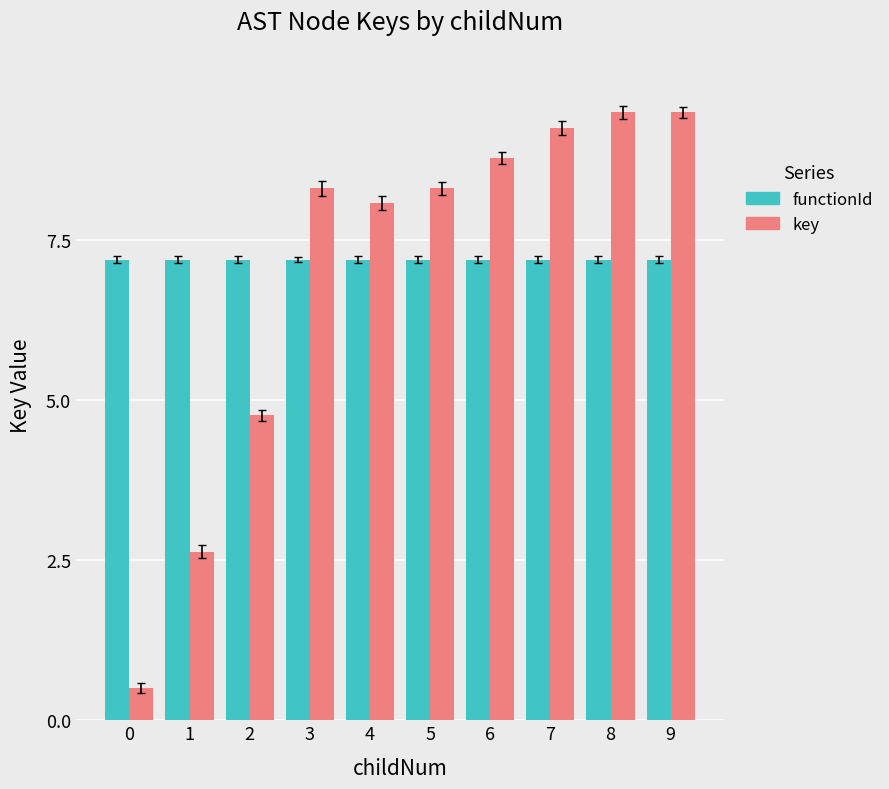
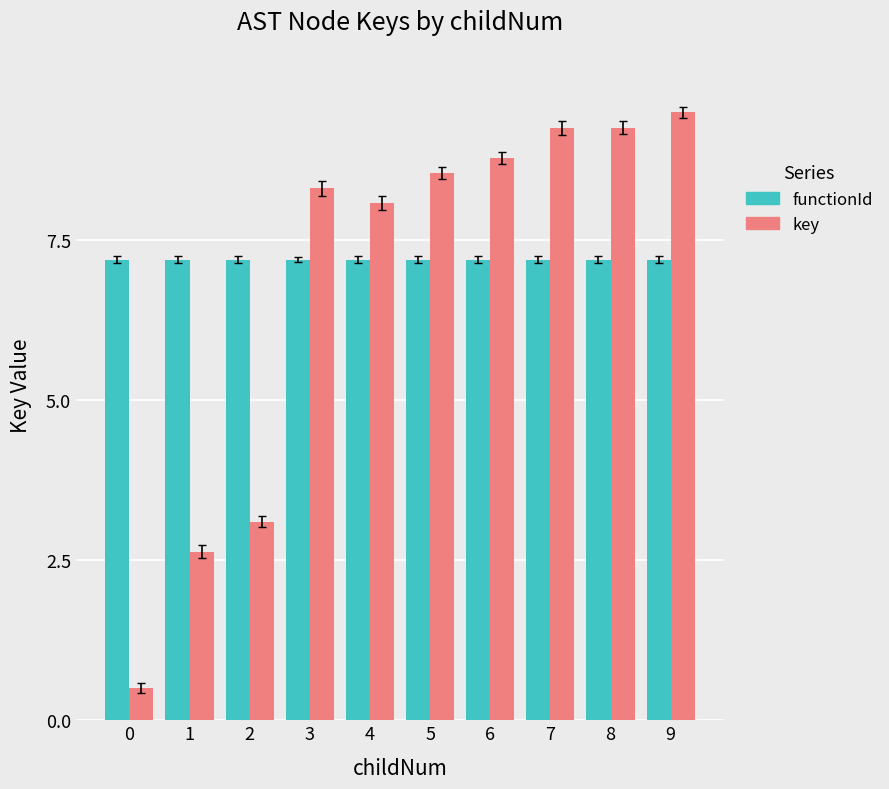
  {
    "functionId": {
      "0": 7.2,
      "1": 7.2,
      "2": 7.2,
      "3": 7.2,
      "4": 7.2,
      "5": 7.2,
      "6": 7.2,
      "7": 7.2,
      "8": 7.2,
      "9": 7.2
    },
    "key": {
      "0": 0.5,
      "1": 2.6,
-     "2": 4.8,
+     "2": 3.1,
      "3": 8.3,
      "4": 8.1,
-     "5": 8.3,
+     "5": 8.6,
      "6": 8.8,
      "7": 9.3,
-     "8": 9.5,
+     "8": 9.3,
      "9": 9.5
    }
  }
